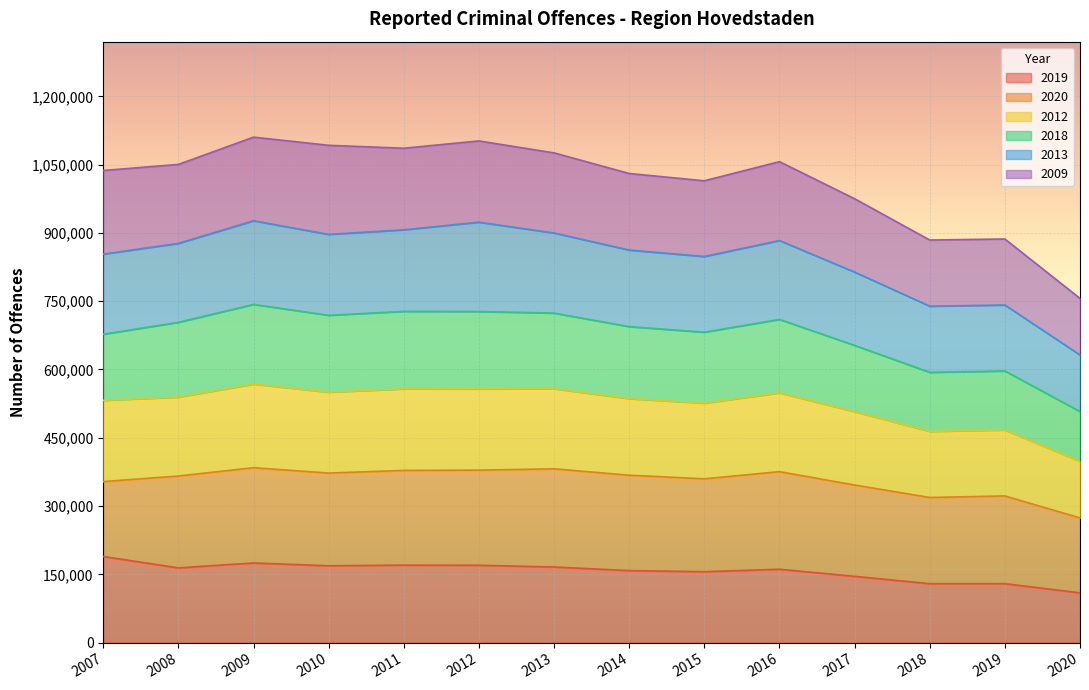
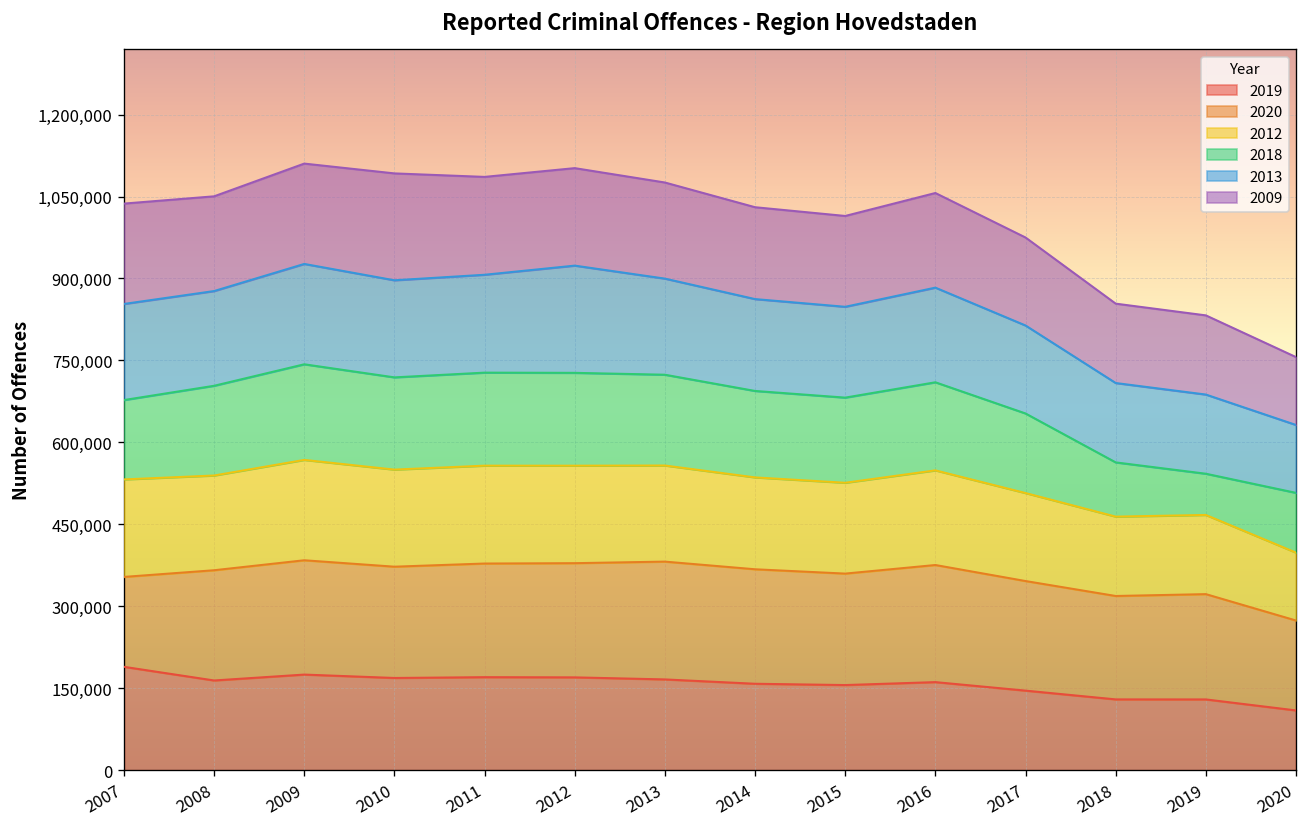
  {
    "2012": {
      "2007": "180,000",
      "2008": "170,000",
      "2009": "180,000",
      "2010": "180,000",
      "2011": "180,000",
      "2012": "180,000",
      "2013": "180,000",
      "2014": "170,000",
      "2015": "170,000",
      "2016": "170,000",
      "2017": "160,000",
      "2018": "150,000",
      "2019": "140,000",
      "2020": "120,000"
    },
    "2018": {
      "2007": "150,000",
      "2008": "160,000",
      "2009": "180,000",
      "2010": "170,000",
      "2011": "170,000",
      "2012": "170,000",
      "2013": "170,000",
      "2014": "160,000",
      "2015": "160,000",
      "2016": "160,000",
      "2017": "150,000",
-     "2018": "130,000",
-     "2019": "130,000",
+     "2018": "100,000",
+     "2019": "80,000",
      "2020": "110,000"
    },
    "2013": {
      "2007": "180,000",
      "2008": "170,000",
      "2009": "180,000",
      "2010": "180,000",
      "2011": "180,000",
      "2012": "200,000",
      "2013": "180,000",
      "2014": "170,000",
      "2015": "170,000",
      "2016": "170,000",
      "2017": "160,000",
      "2018": "150,000",
      "2019": "140,000",
      "2020": "120,000"
    },
    "2009": {
      "2007": "180,000",
      "2008": "170,000",
      "2009": "180,000",
      "2010": "200,000",
      "2011": "180,000",
      "2012": "180,000",
      "2013": "180,000",
      "2014": "170,000",
      "2015": "170,000",
      "2016": "170,000",
      "2017": "160,000",
      "2018": "150,000",
      "2019": "140,000",
      "2020": "120,000"
    }
  }
